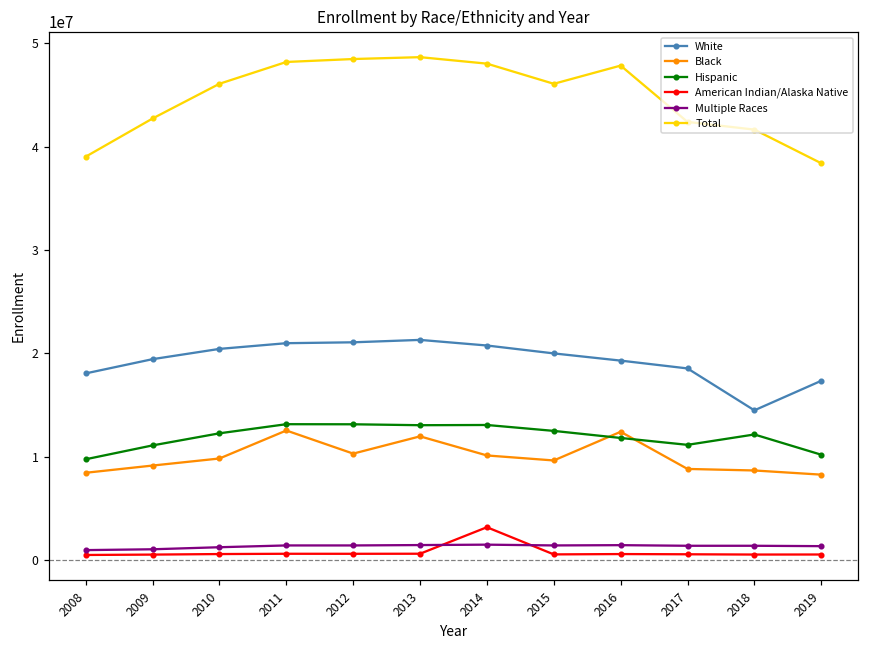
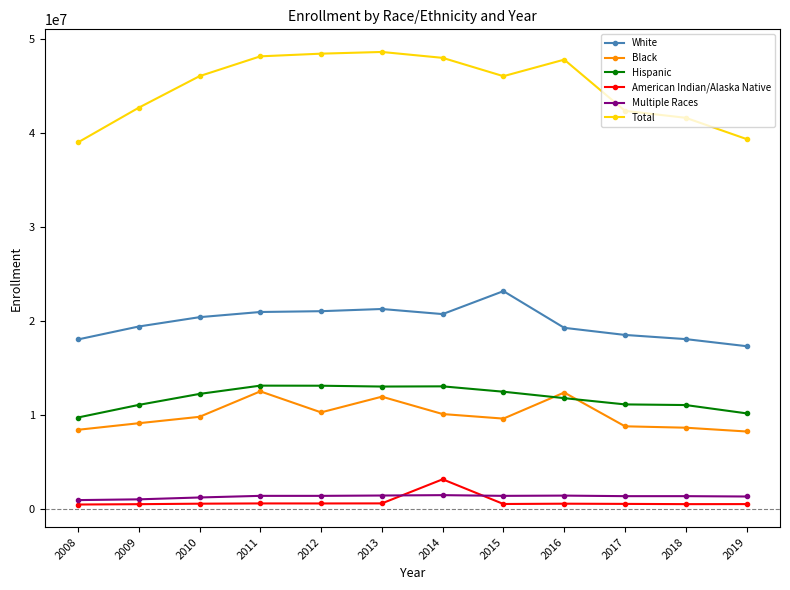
  {
    "White": {
      "2008": 18000000,
      "2009": 19000000,
      "2010": 20000000,
      "2011": 21000000,
      "2012": 21000000,
      "2013": 21000000,
      "2014": 21000000,
-     "2015": 20000000,
+     "2015": 23000000,
      "2016": 19000000,
      "2017": 19000000,
-     "2018": 14000000,
+     "2018": 18000000,
      "2019": 17000000
    },
    "Black": {
      "2008": 8000000,
      "2009": 9000000,
      "2010": 10000000,
      "2011": 13000000,
      "2012": 10000000,
      "2013": 12000000,
      "2014": 10000000,
      "2015": 10000000,
      "2016": 12000000,
      "2017": 9000000,
      "2018": 9000000,
      "2019": 8000000
    },
    "Hispanic": {
      "2008": 10000000,
      "2009": 11000000,
      "2010": 12000000,
      "2011": 13000000,
      "2012": 13000000,
      "2013": 13000000,
      "2014": 13000000,
      "2015": 12000000,
      "2016": 12000000,
      "2017": 11000000,
-     "2018": 12000000,
+     "2018": 11000000,
      "2019": 10000000
    },
    "American Indian/Alaska Native": {
      "2008": 0,
      "2009": 1000000,
      "2010": 1000000,
      "2011": 1000000,
      "2012": 1000000,
      "2013": 1000000,
      "2014": 3000000,
      "2015": 1000000,
      "2016": 1000000,
      "2017": 1000000,
      "2018": 1000000,
      "2019": 1000000
    },
    "Multiple Races": {
      "2008": 1000000,
      "2009": 1000000,
      "2010": 1000000,
      "2011": 1000000,
      "2012": 1000000,
      "2013": 1000000,
      "2014": 1000000,
      "2015": 1000000,
      "2016": 1000000,
      "2017": 1000000,
      "2018": 1000000,
      "2019": 1000000
    },
    "Total": {
      "2008": 39000000,
      "2009": 43000000,
      "2010": 46000000,
      "2011": 48000000,
      "2012": 48000000,
      "2013": 49000000,
      "2014": 48000000,
      "2015": 46000000,
      "2016": 48000000,
-     "2019": 38000000
+     "2019": 39000000
    }
  }
